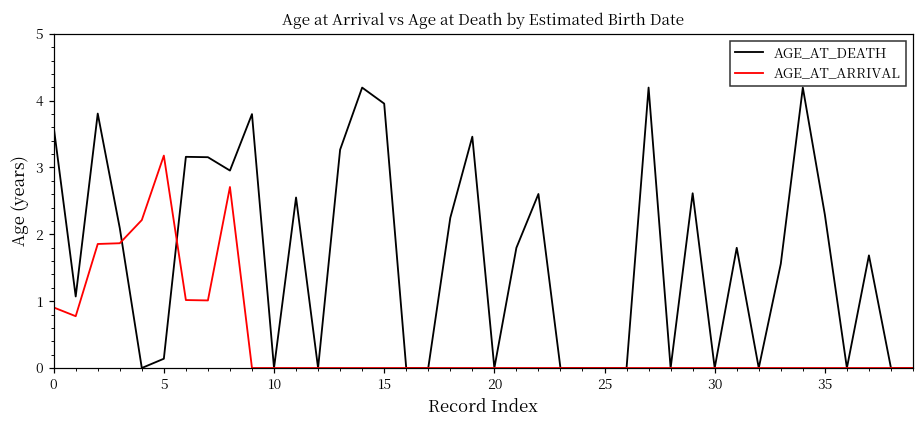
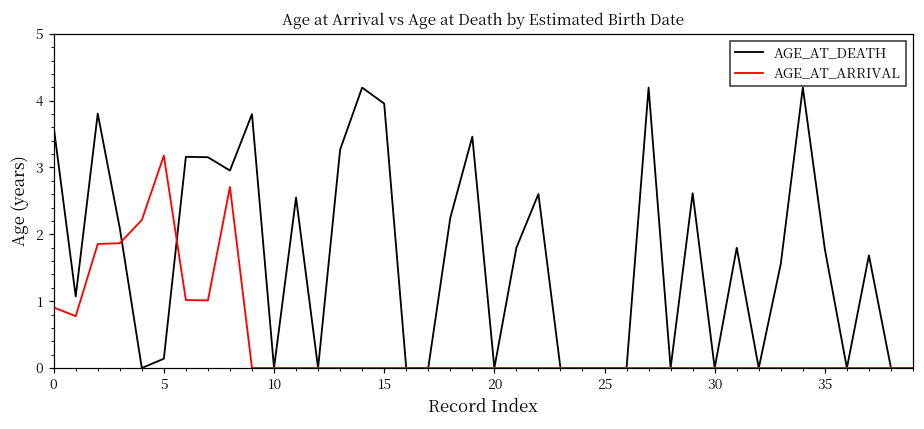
  {
    "AGE_AT_DEATH": {
      "0": 3.6,
      "5": 0.1,
      "15": 4.0,
-     "35": 2.3
+     "35": 1.8
    },
    "AGE_AT_ARRIVAL": {
      "0": 0.9,
      "5": 3.2,
      "15": 0.0,
      "35": 0.0
    }
  }
